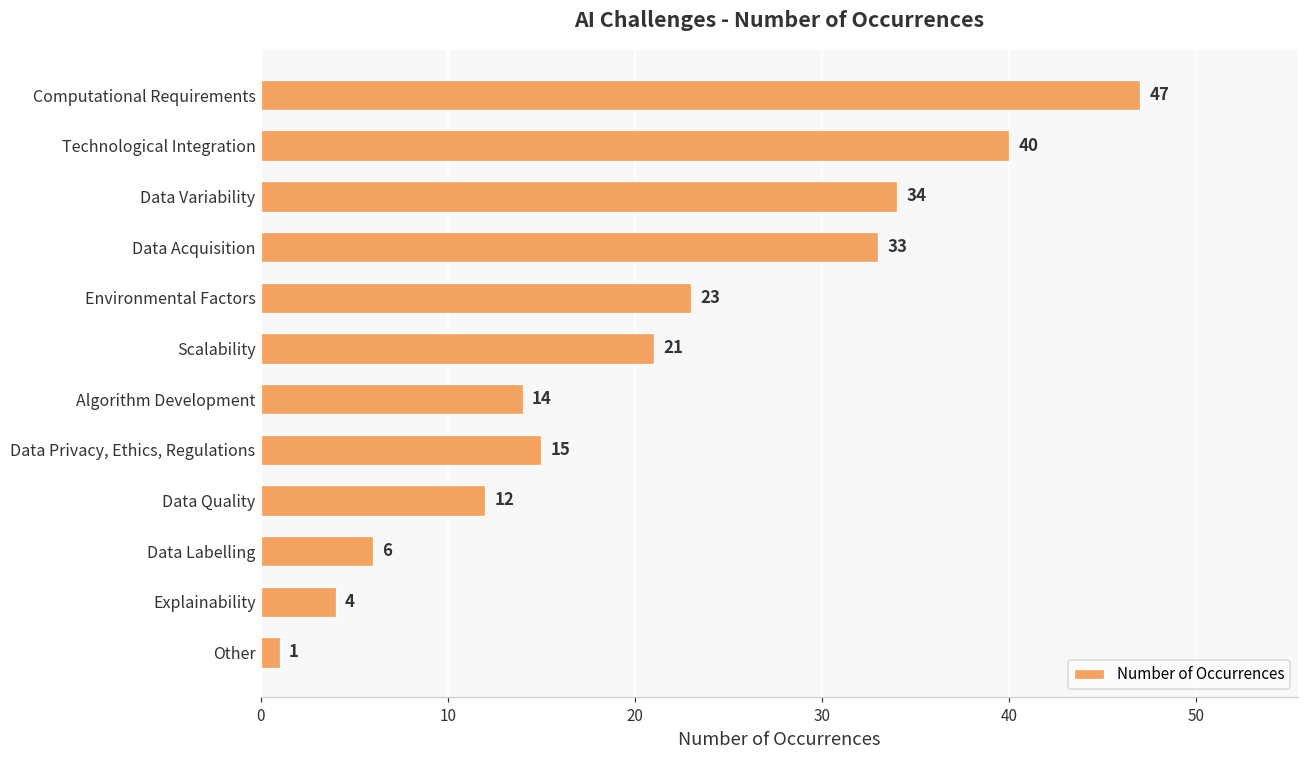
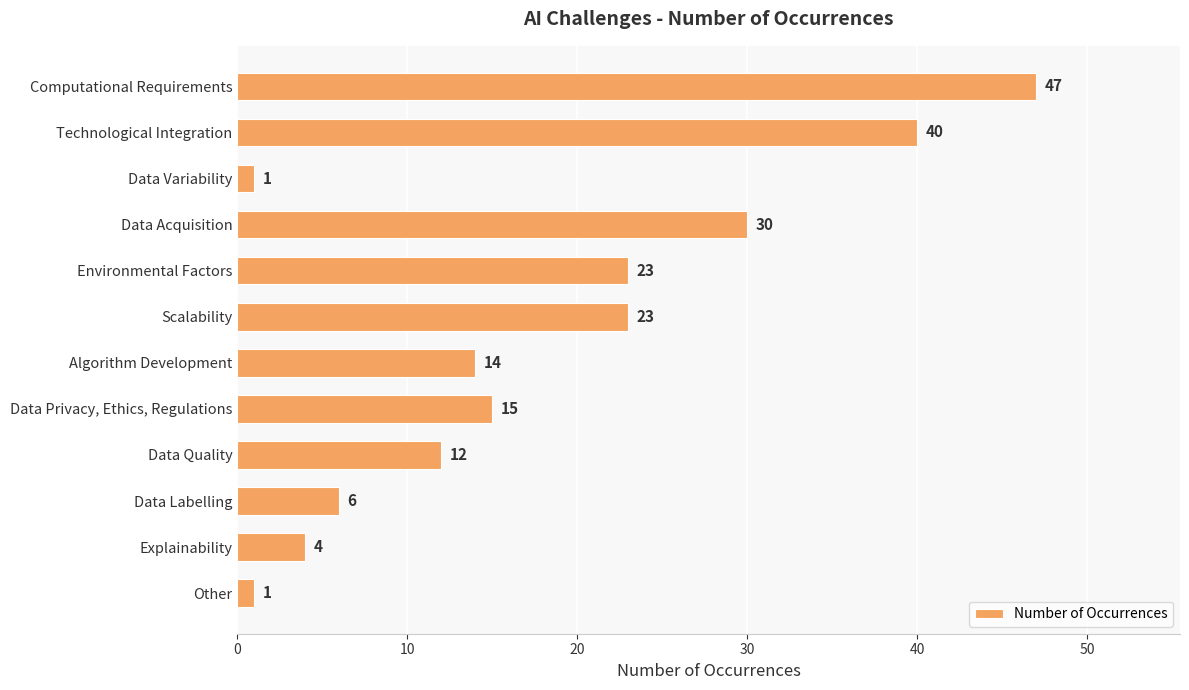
  {
    "Computational Requirements": 47,
    "Technological Integration": 40,
-   "Data Variability": 34,
-   "Data Acquisition": 33,
+   "Data Variability": 1,
+   "Data Acquisition": 30,
    "Environmental Factors": 23,
-   "Scalability": 21,
+   "Scalability": 23,
    "Algorithm Development": 14,
    "Data Privacy, Ethics, Regulations": 15,
    "Data Quality": 12,
    "Data Labelling": 6,
    "Explainability": 4,
    "Other": 1
  }
